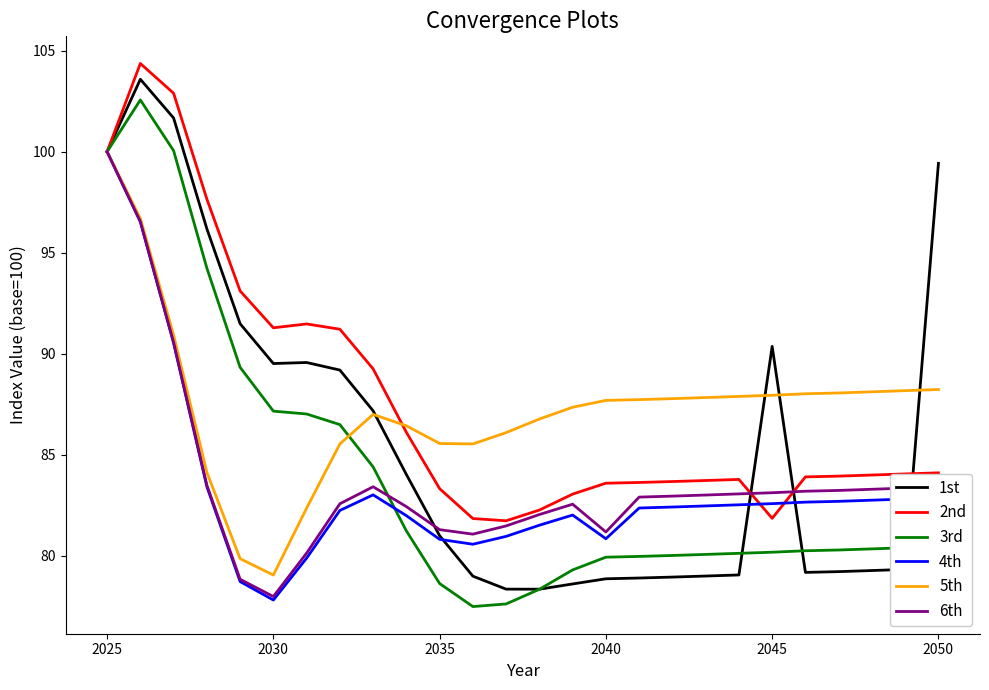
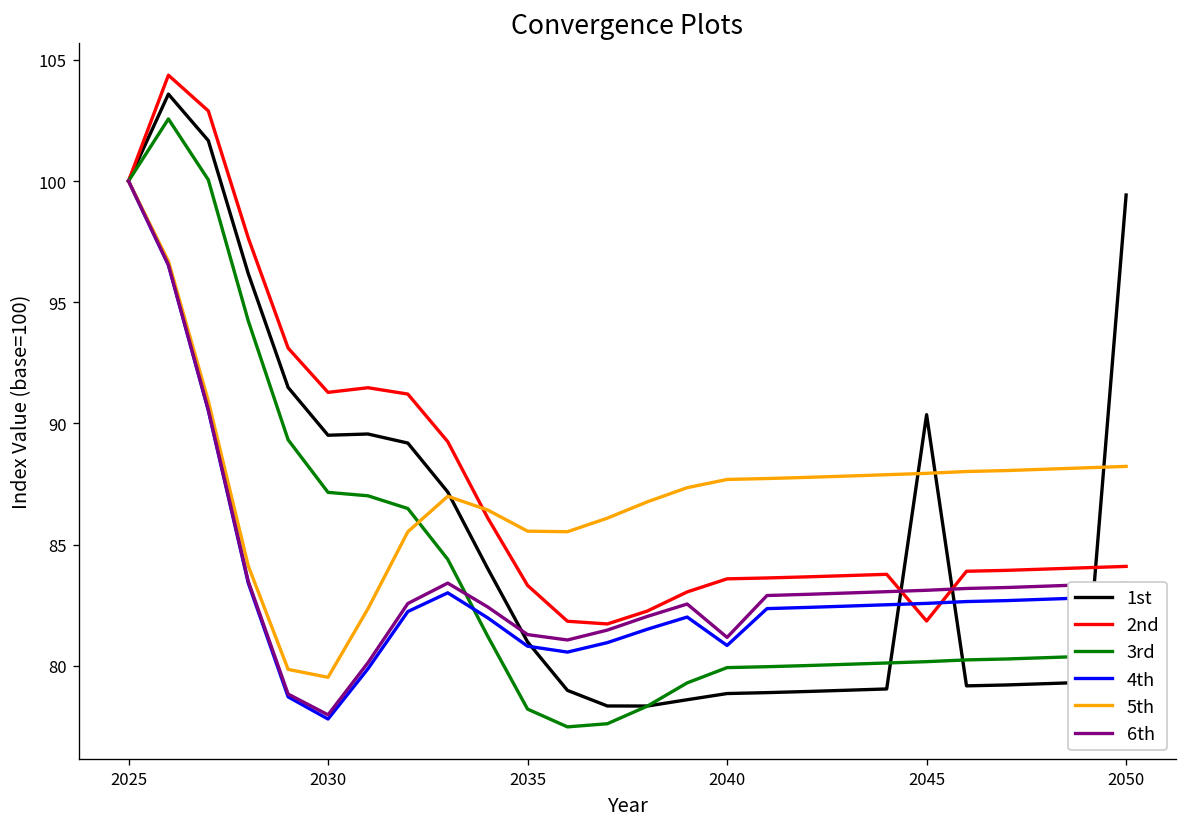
  {
    "1st": {
      "2030": 89.5,
      "2035": 81.0,
      "2040": 78.9,
      "2045": 90.4,
      "2050": 99.4
    },
    "2nd": {
      "2030": 91.3,
      "2035": 83.3,
      "2040": 83.6,
      "2045": 81.8,
      "2050": 84.1
    },
    "3rd": {
      "2030": 87.2,
-     "2035": 78.6,
+     "2035": 78.2,
      "2040": 79.9,
      "2045": 80.2
    },
    "4th": {
      "2030": 77.8,
      "2035": 80.8,
      "2040": 80.8,
      "2045": 82.6
    },
    "5th": {
-     "2030": 79.0,
+     "2030": 79.5,
      "2035": 85.6,
      "2040": 87.7,
      "2045": 87.9,
      "2050": 88.2
    },
    "6th": {
      "2030": 78.0,
      "2035": 81.3,
      "2040": 81.2,
      "2045": 83.1
    }
  }
